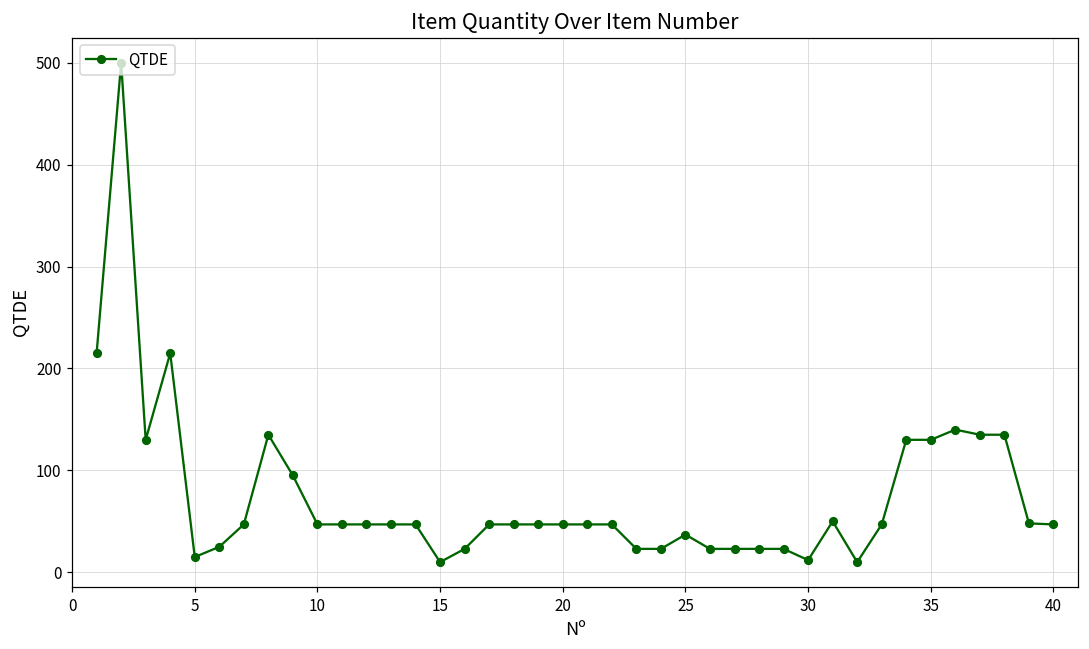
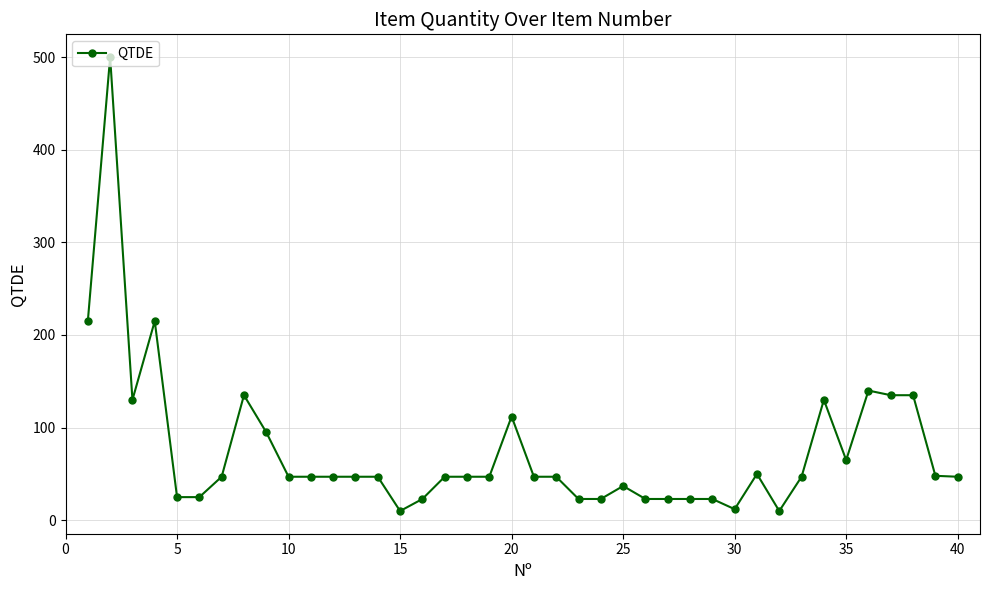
  {
-   "5": 20,
+   "5": 30,
    "10": 50,
    "15": 10,
-   "20": 50,
+   "20": 110,
    "25": 40,
    "30": 10,
-   "35": 130,
+   "35": 70,
    "40": 50
  }
